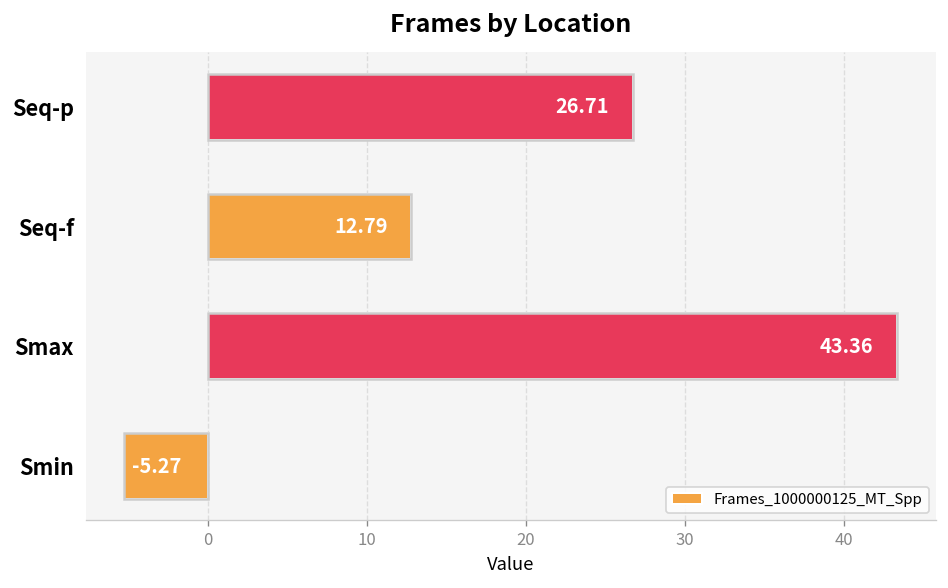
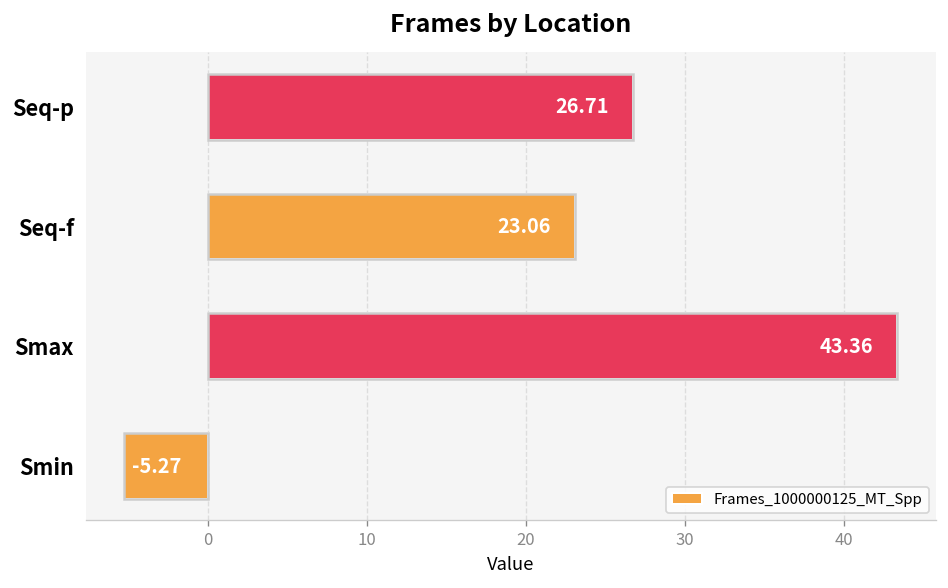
  {
    "Seq-p": 26.71,
-   "Seq-f": 12.79,
+   "Seq-f": 23.06,
    "Smax": 43.36,
    "Smin": -5.27
  }
